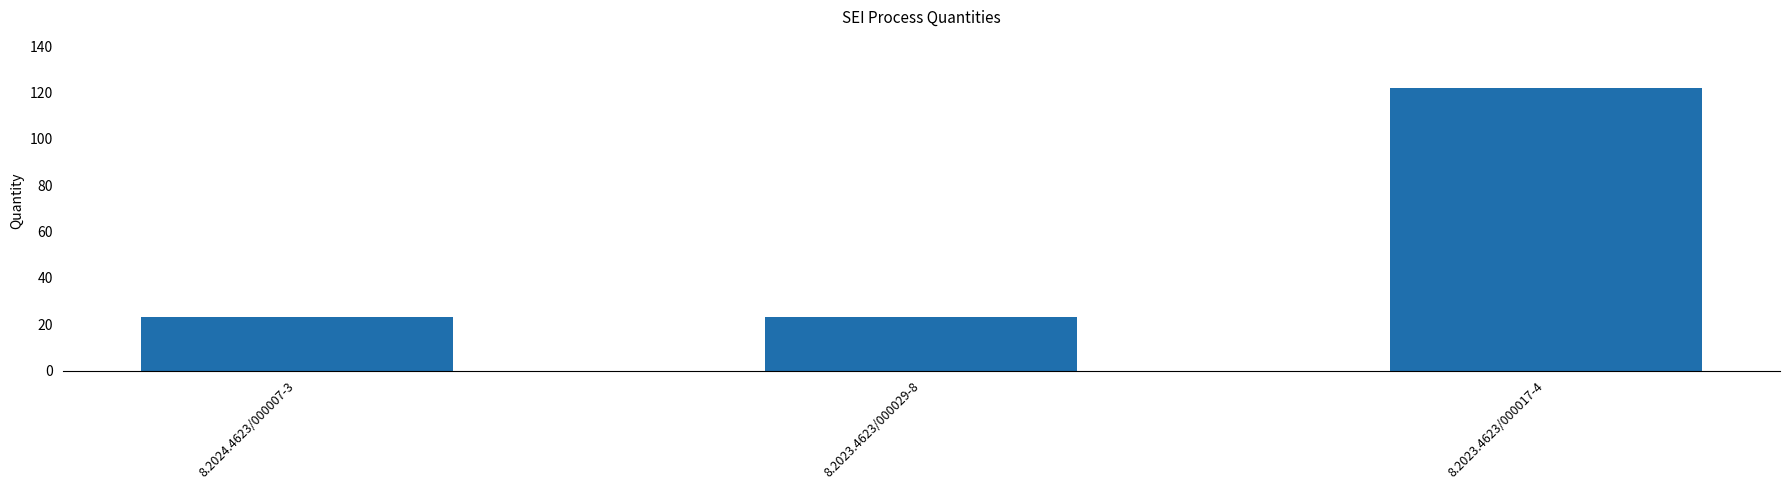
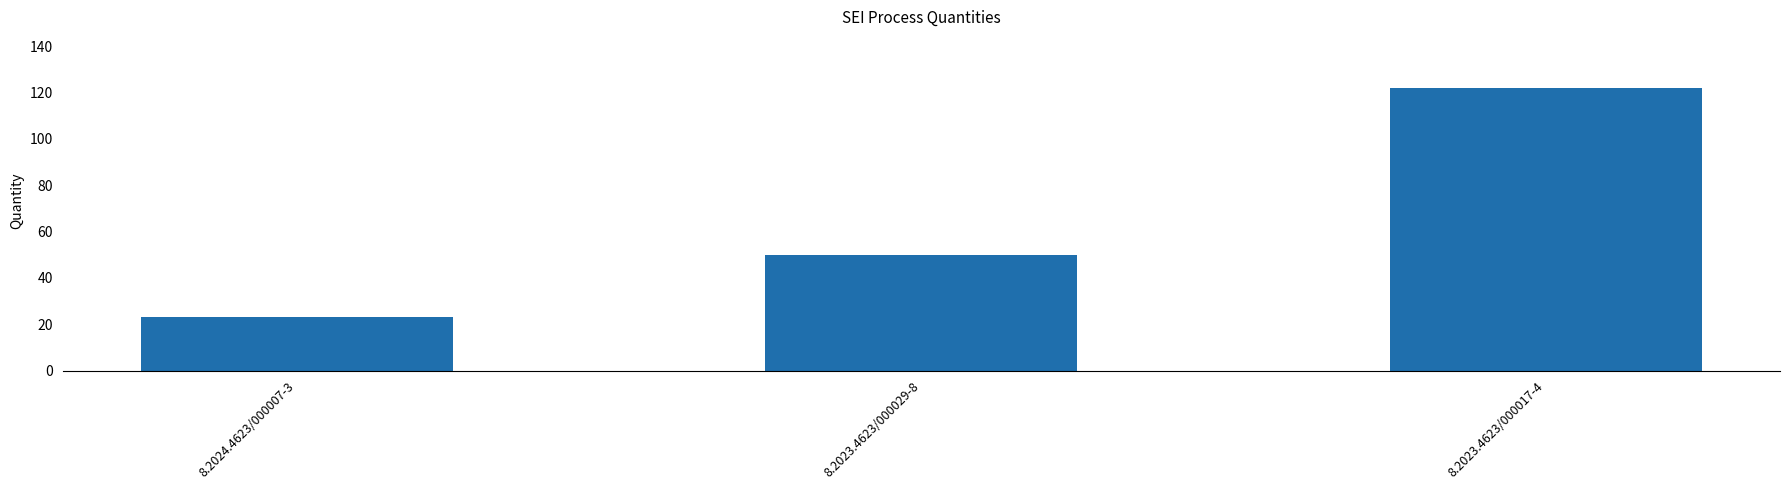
  {
    "8.2024.4623/000007-3": 23,
-   "8.2023.4623/000029-8": 23,
+   "8.2023.4623/000029-8": 50,
    "8.2023.4623/000017-4": 122
  }
